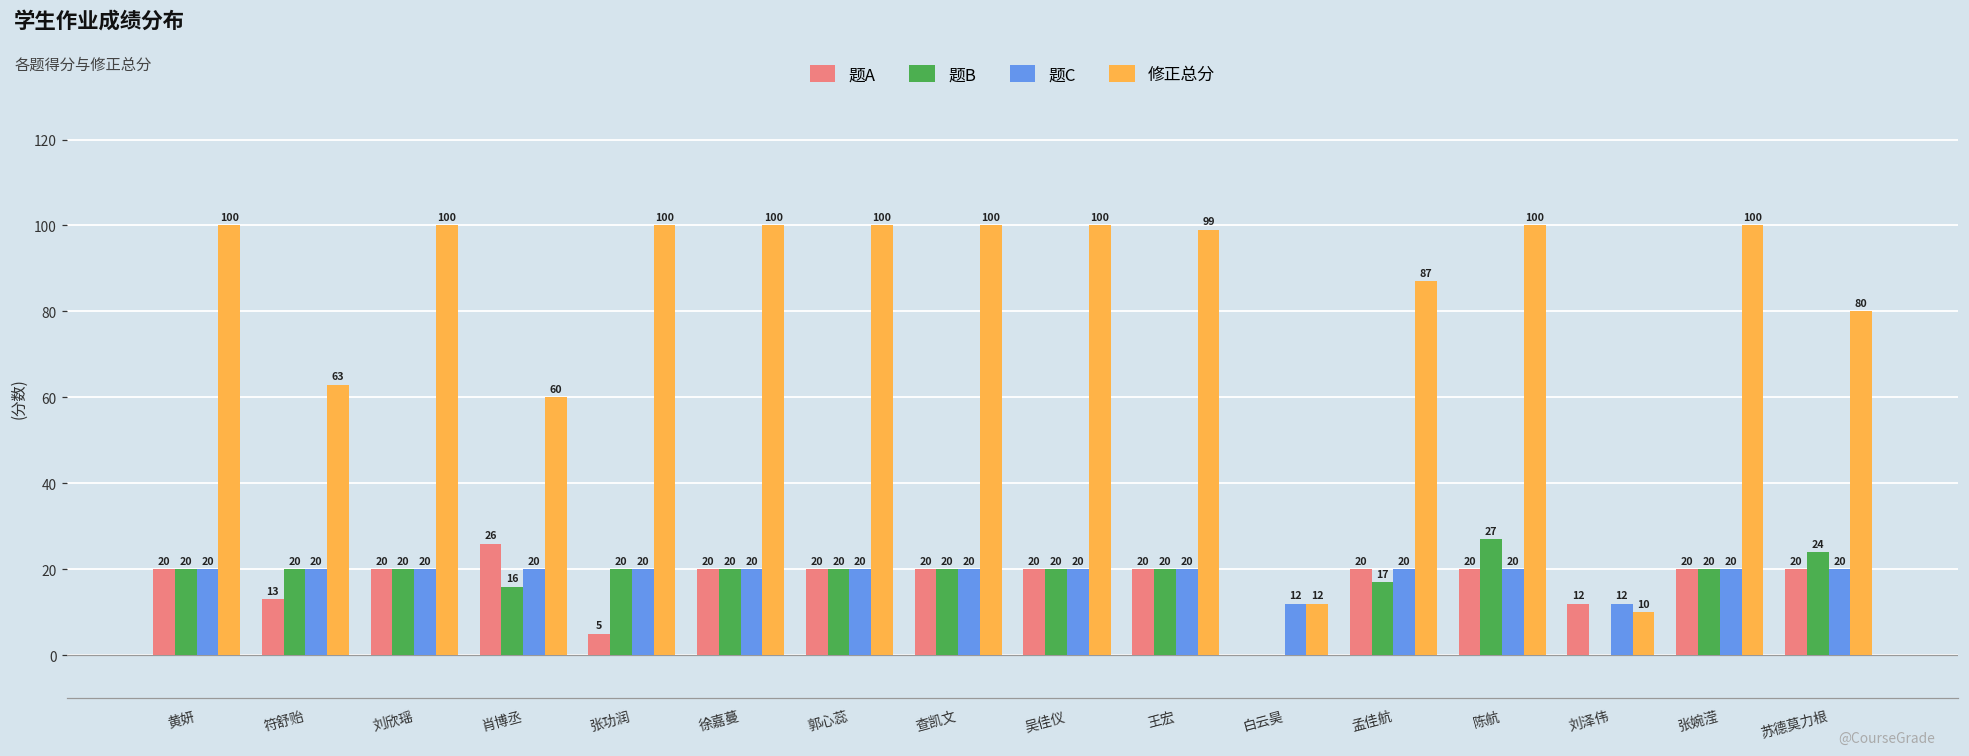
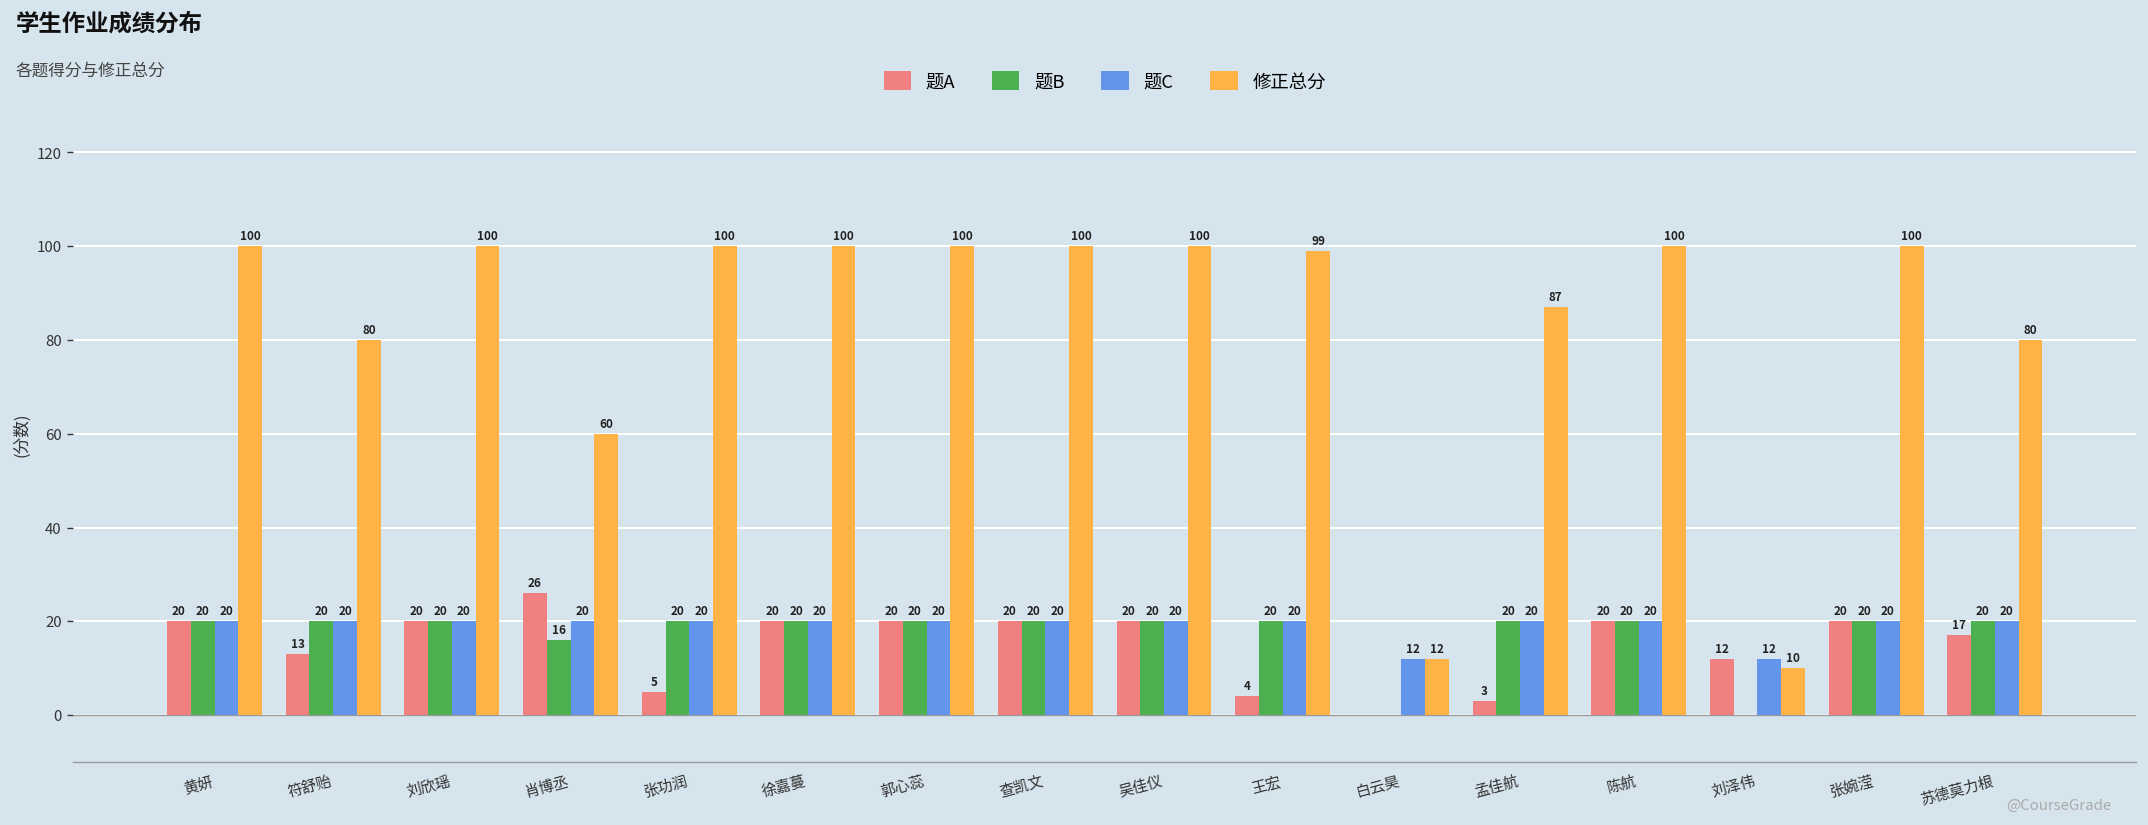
  {
    "题A": {
      "黄妍": 20,
      "符舒贻": 13,
      "刘欣瑶": 20,
      "肖博丞": 26,
      "张功润": 5,
      "徐嘉蔓": 20,
      "郭心蕊": 20,
      "查凯文": 20,
      "吴佳仪": 20,
-     "王宏": 20,
-     "孟佳航": 20,
+     "王宏": 4,
+     "孟佳航": 3,
      "陈航": 20,
      "刘泽伟": 12,
      "张婉滢": 20,
-     "苏德莫力根": 20
+     "苏德莫力根": 17
    },
    "题B": {
      "黄妍": 20,
      "符舒贻": 20,
      "刘欣瑶": 20,
      "肖博丞": 16,
      "张功润": 20,
      "徐嘉蔓": 20,
      "郭心蕊": 20,
      "查凯文": 20,
      "吴佳仪": 20,
      "王宏": 20,
-     "孟佳航": 17,
-     "陈航": 27,
+     "孟佳航": 20,
+     "陈航": 20,
      "张婉滢": 20,
-     "苏德莫力根": 24
+     "苏德莫力根": 20
    },
    "题C": {
      "黄妍": 20,
      "符舒贻": 20,
      "刘欣瑶": 20,
      "肖博丞": 20,
      "张功润": 20,
      "徐嘉蔓": 20,
      "郭心蕊": 20,
      "查凯文": 20,
      "吴佳仪": 20,
      "王宏": 20,
      "白云昊": 12,
      "孟佳航": 20,
      "陈航": 20,
      "刘泽伟": 12,
      "张婉滢": 20,
      "苏德莫力根": 20
    },
    "修正总分": {
      "黄妍": 100,
-     "符舒贻": 63,
+     "符舒贻": 80,
      "刘欣瑶": 100,
      "肖博丞": 60,
      "张功润": 100,
      "徐嘉蔓": 100,
      "郭心蕊": 100,
      "查凯文": 100,
      "吴佳仪": 100,
      "王宏": 99,
      "白云昊": 12,
      "孟佳航": 87,
      "陈航": 100,
      "刘泽伟": 10,
      "张婉滢": 100,
      "苏德莫力根": 80
    }
  }
